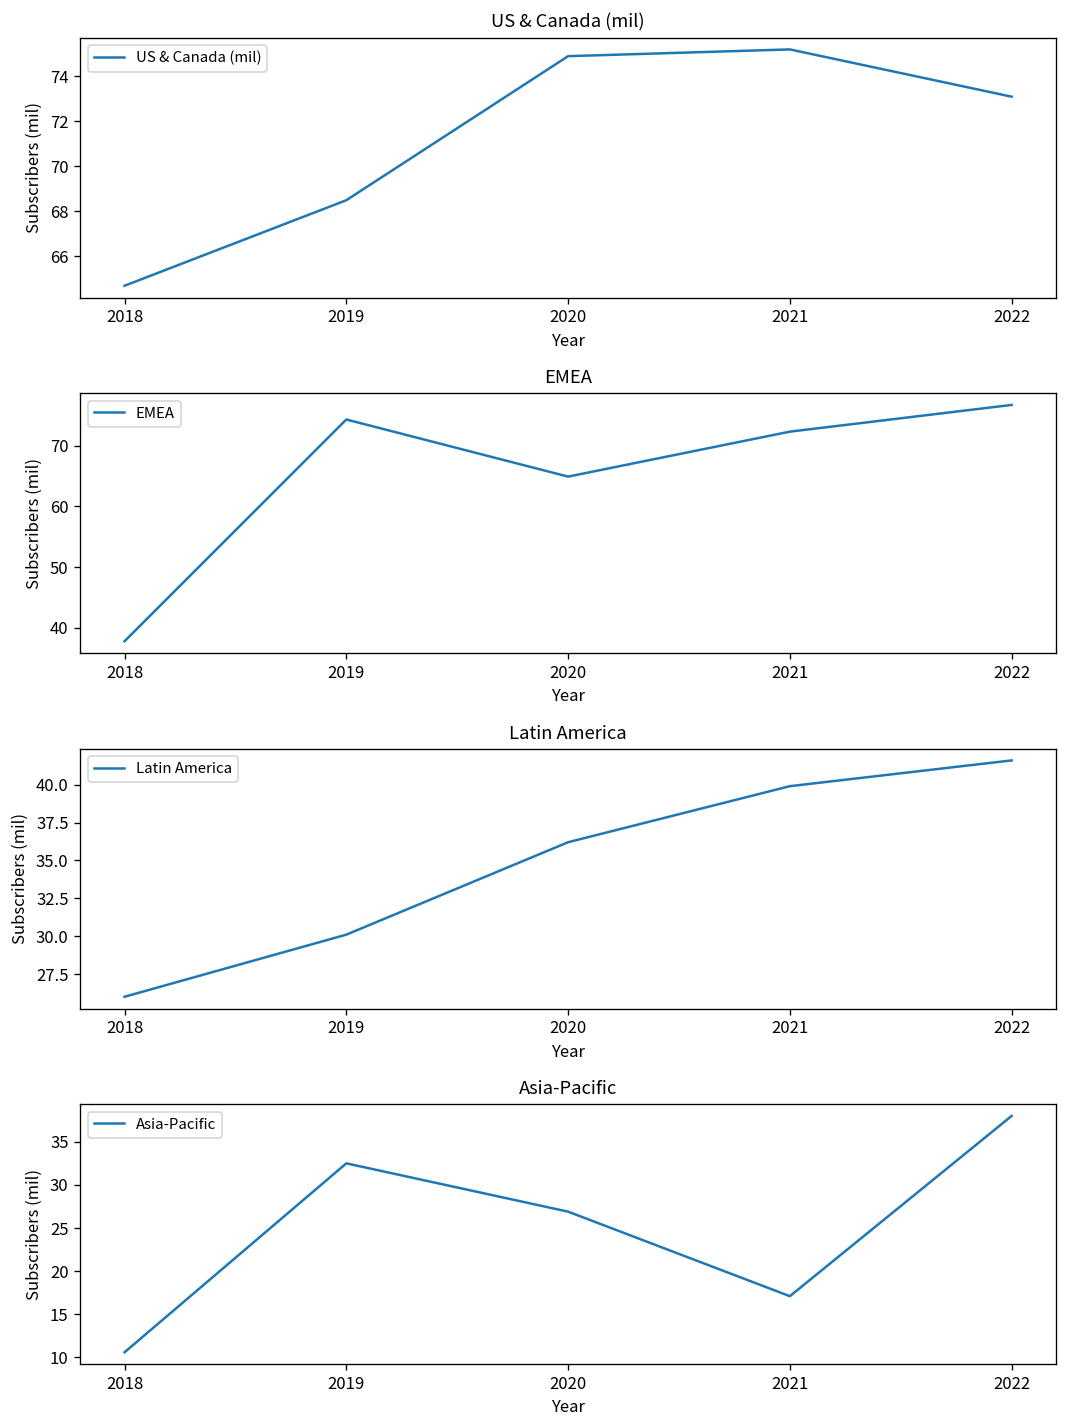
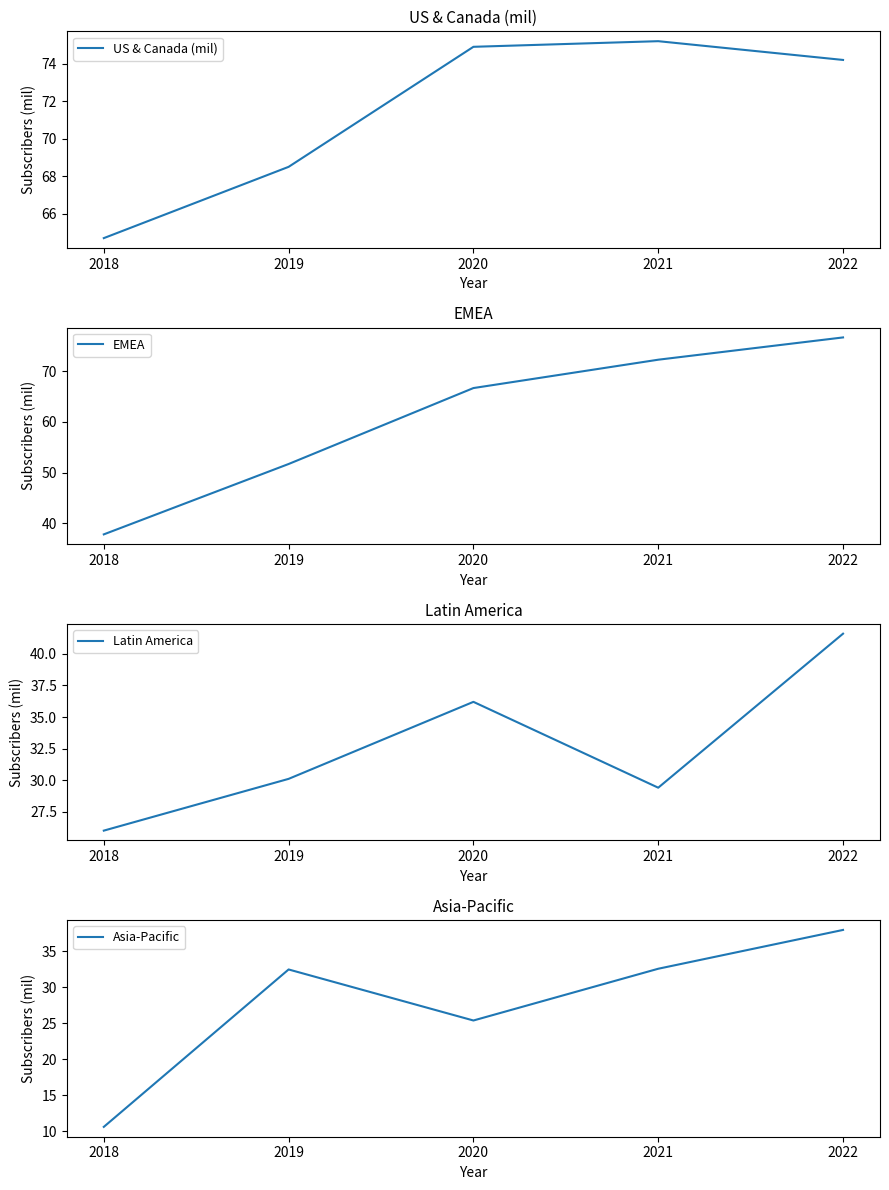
  {
    "US & Canada (mil)": {
      "2018": 64.7,
      "2019": 68.5,
      "2020": 74.9,
      "2021": 75.2,
-     "2022": 73.1
+     "2022": 74.2
    },
    "EMEA": {
      "2018": 38,
-     "2019": 74,
-     "2020": 65,
+     "2019": 52,
+     "2020": 67,
      "2021": 72,
      "2022": 77
    },
    "Latin America": {
      "2018": 26.0,
      "2019": 30.1,
      "2020": 36.2,
-     "2021": 39.9,
+     "2021": 29.4,
      "2022": 41.6
    },
    "Asia-Pacific": {
      "2018": 11,
      "2019": 33,
-     "2020": 27,
-     "2021": 17,
+     "2020": 25,
+     "2021": 33,
      "2022": 38
    }
  }
